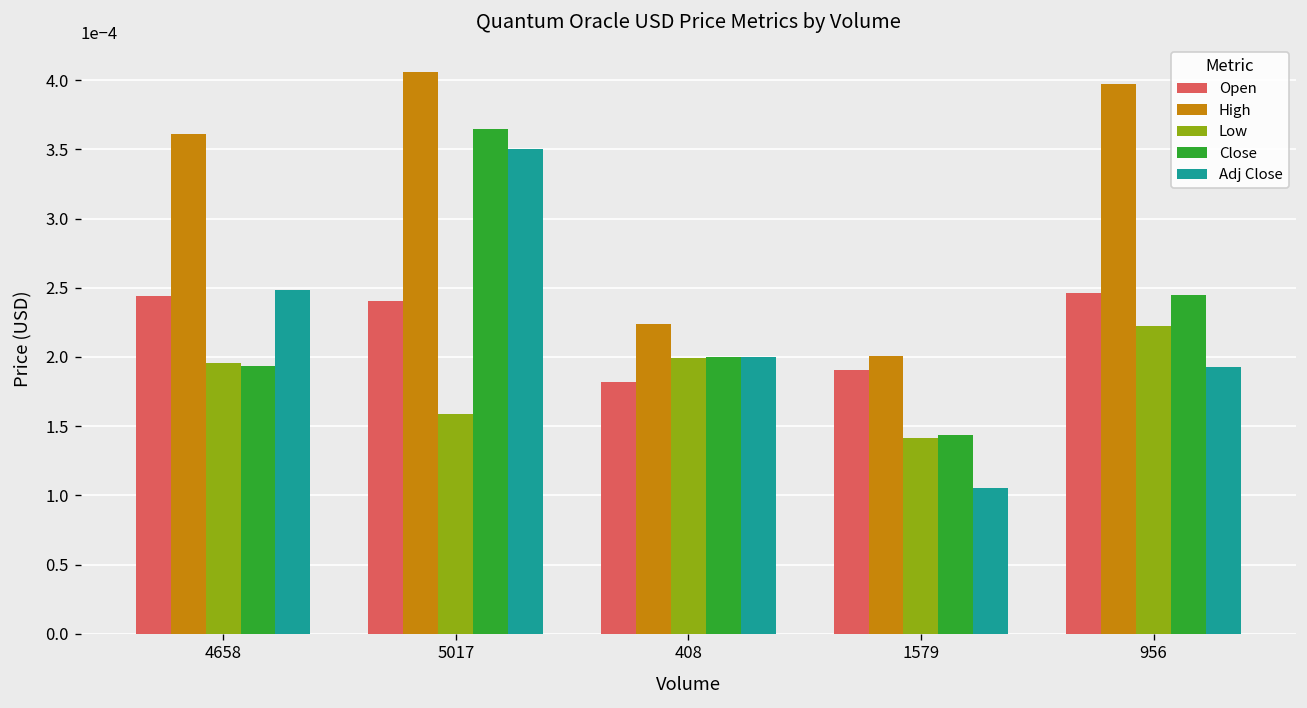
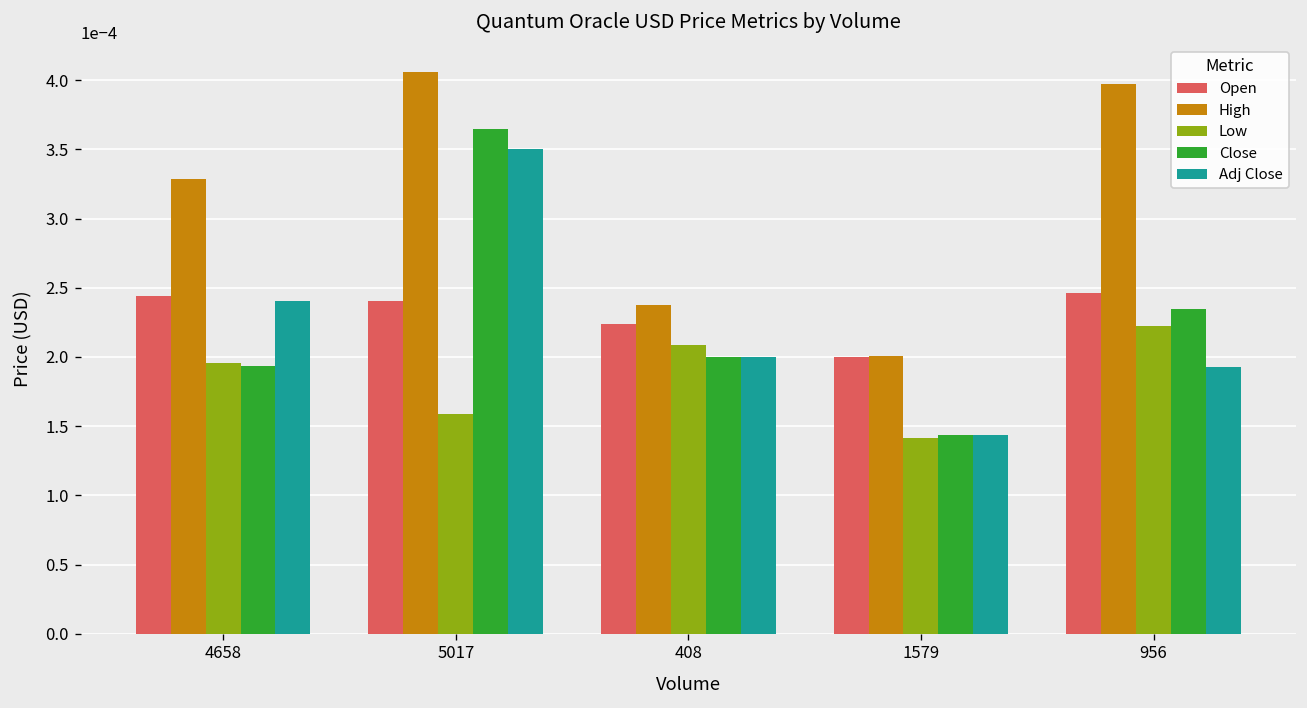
  {
    "Open": {
      "4658": 0.000244,
      "5017": 0.000240,
-     "408": 0.000182,
-     "1579": 0.000190,
+     "408": 0.000224,
+     "1579": 0.000200,
      "956": 0.000246
    },
    "High": {
-     "4658": 0.000361,
+     "4658": 0.000328,
      "5017": 0.000406,
-     "408": 0.000224,
+     "408": 0.000237,
      "1579": 0.000200,
      "956": 0.000397
    },
    "Low": {
      "4658": 0.000196,
      "5017": 0.000159,
-     "408": 0.000199,
+     "408": 0.000209,
      "1579": 0.000141,
      "956": 0.000222
    },
    "Close": {
      "4658": 0.000194,
      "5017": 0.000365,
      "408": 0.000200,
      "1579": 0.000144,
-     "956": 0.000245
+     "956": 0.000234
    },
    "Adj Close": {
-     "4658": 0.000249,
+     "4658": 0.000240,
      "5017": 0.000351,
      "408": 0.000200,
-     "1579": 0.000105,
+     "1579": 0.000144,
      "956": 0.000193
    }
  }
